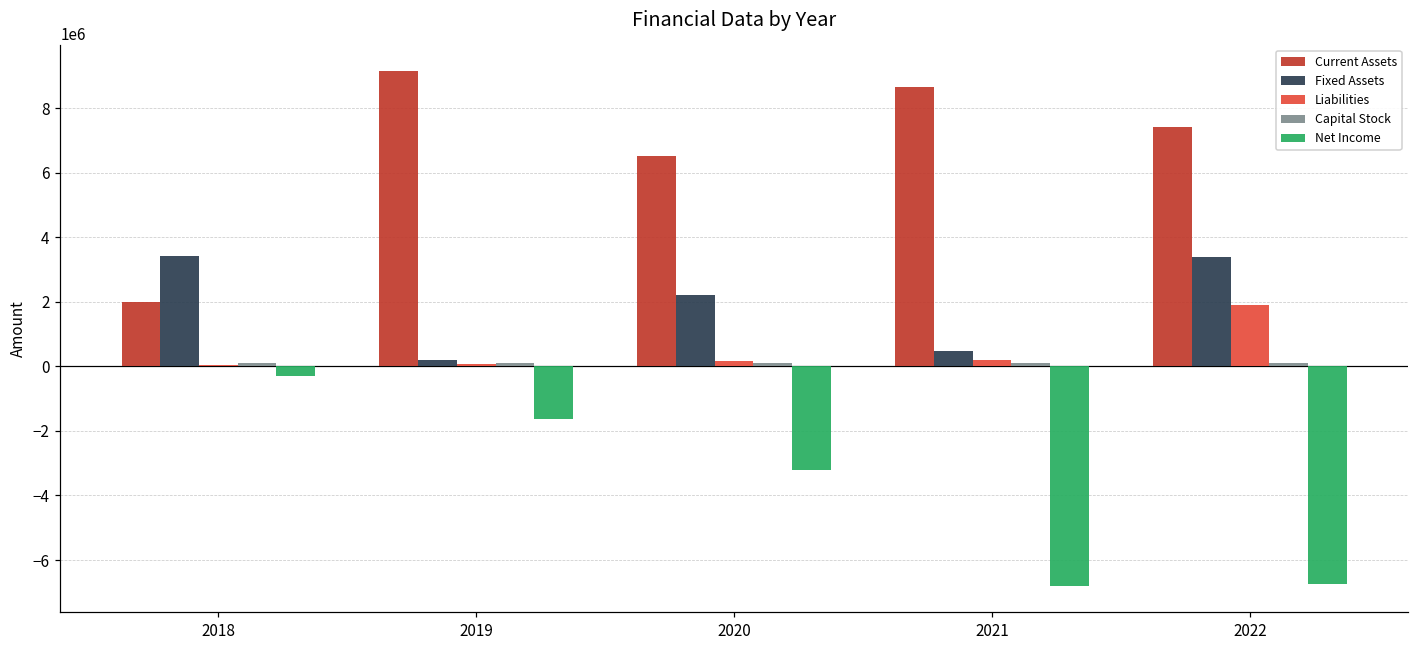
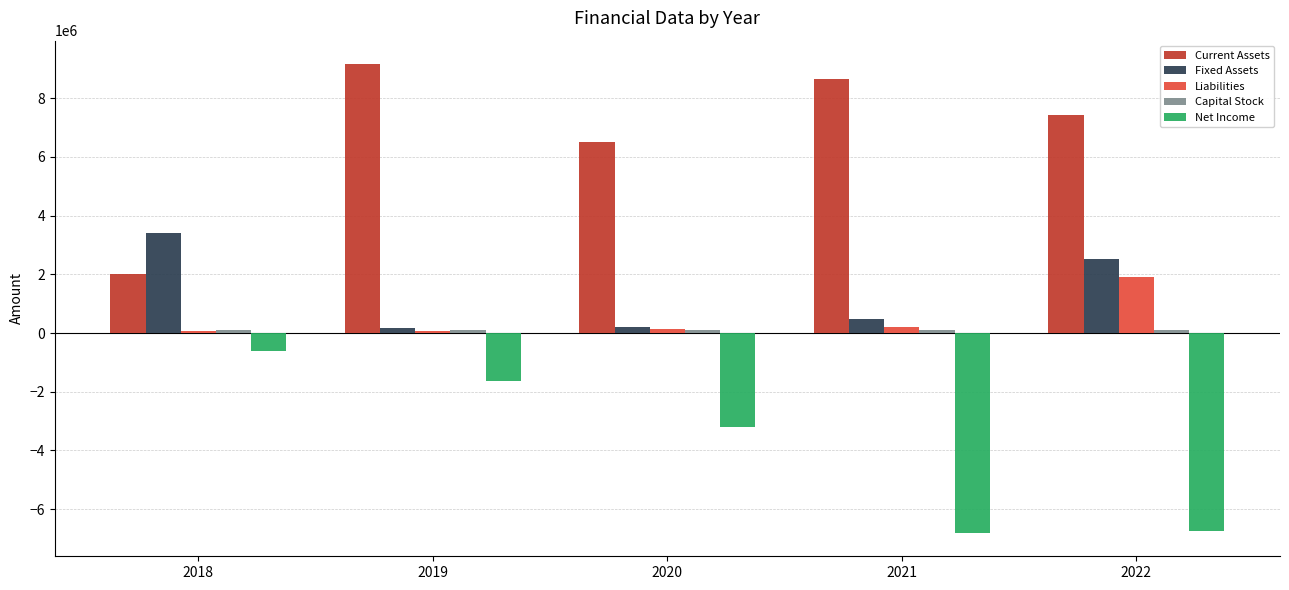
  {
    "Fixed Assets": {
      "2018": 3400000,
      "2019": 200000,
-     "2020": 2200000,
+     "2020": 200000,
      "2021": 500000,
-     "2022": 3400000
+     "2022": 2500000
    },
    "Capital Stock": {
      "2018": 100000,
      "2019": 100000,
      "2020": 100000,
      "2021": 100000,
      "2022": 100000
    },
    "Net Income": {
-     "2018": -300000,
+     "2018": -600000,
      "2019": -1600000,
      "2020": -3200000,
      "2021": -6800000,
      "2022": -6700000
    }
  }
